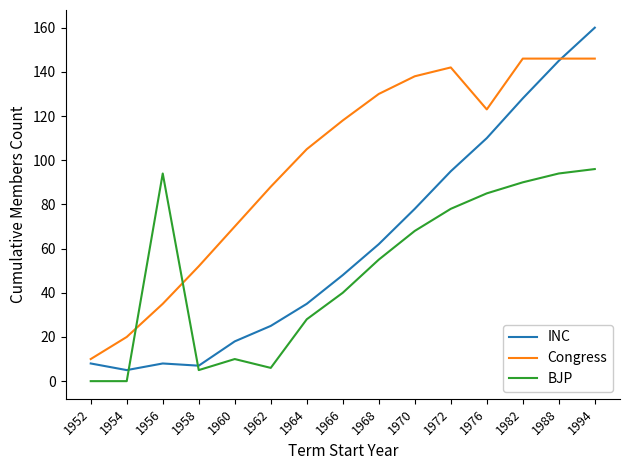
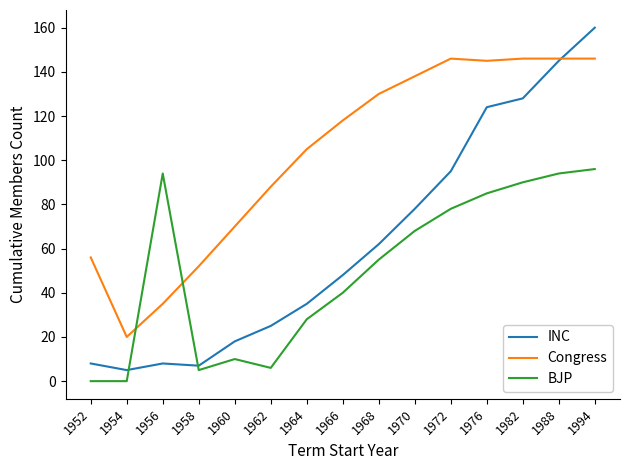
  {
    "INC": {
      "1952": 8,
      "1954": 5,
      "1956": 8,
      "1958": 7,
      "1960": 18,
      "1962": 25,
      "1964": 35,
      "1966": 48,
      "1968": 62,
      "1970": 78,
      "1972": 95,
-     "1976": 110,
+     "1976": 124,
      "1982": 128,
      "1994": 160
    },
    "Congress": {
-     "1952": 10,
+     "1952": 56,
      "1954": 20,
      "1956": 35,
      "1958": 52,
      "1960": 70,
      "1962": 88,
      "1964": 105,
      "1966": 118,
      "1968": 130,
      "1970": 138,
-     "1972": 142,
-     "1976": 123,
+     "1972": 146,
+     "1976": 145,
      "1982": 146,
      "1994": 146
    },
    "BJP": {
      "1952": 0,
      "1954": 0,
      "1956": 94,
      "1958": 5,
      "1960": 10,
      "1962": 6,
      "1964": 28,
      "1966": 40,
      "1968": 55,
      "1970": 68,
      "1972": 78,
      "1976": 85,
      "1982": 90,
      "1988": 94,
      "1994": 96
    }
  }
